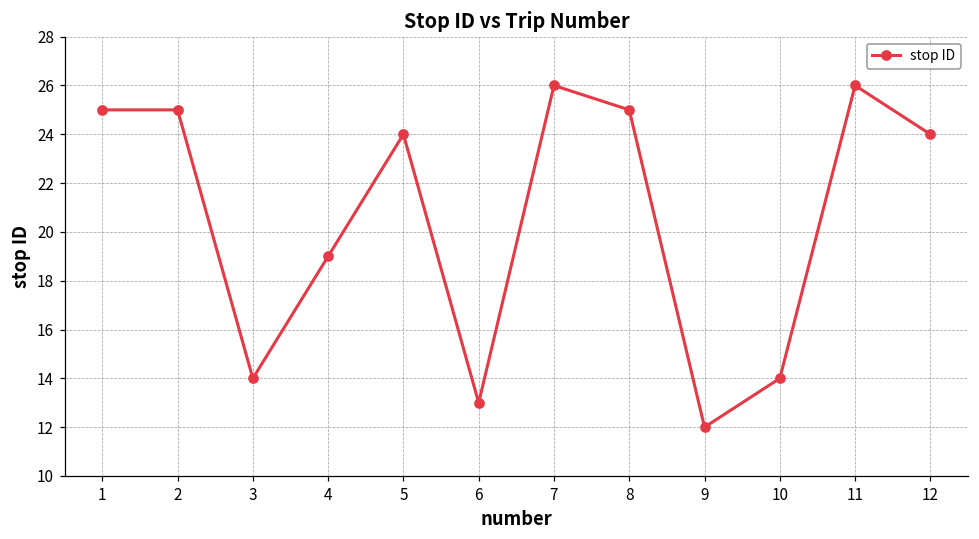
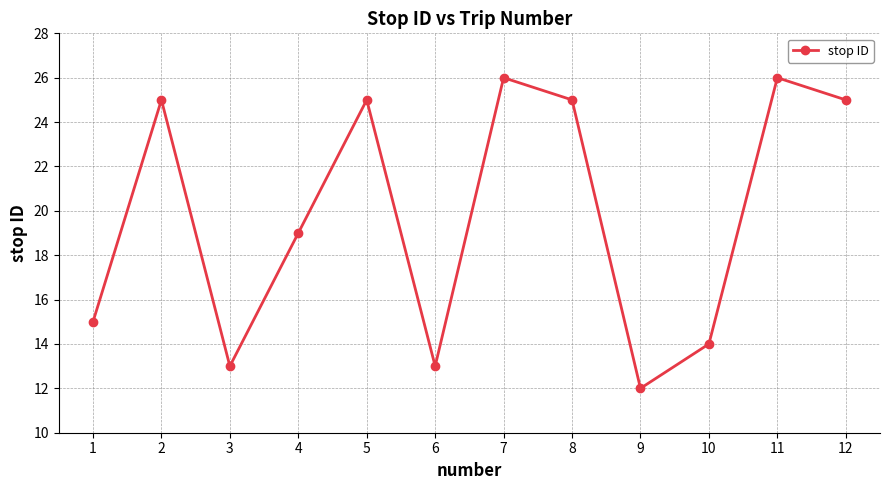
  {
-   "1": 25,
+   "1": 15,
    "2": 25,
-   "3": 14,
+   "3": 13,
    "4": 19,
-   "5": 24,
+   "5": 25,
    "6": 13,
    "7": 26,
    "8": 25,
    "9": 12,
    "10": 14,
    "11": 26,
-   "12": 24
+   "12": 25
  }
